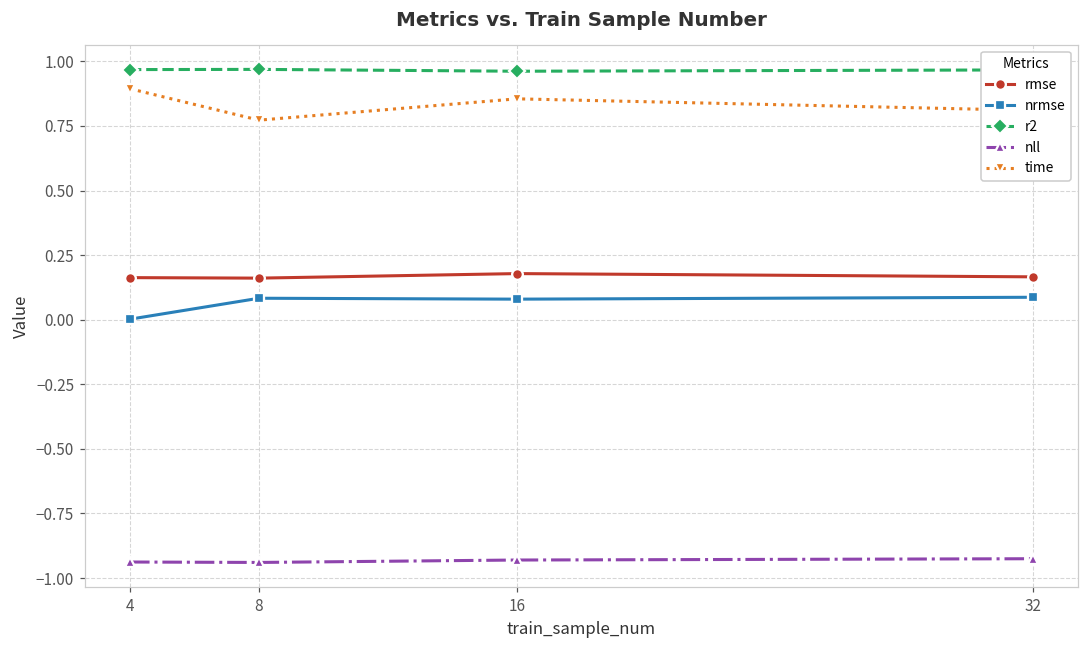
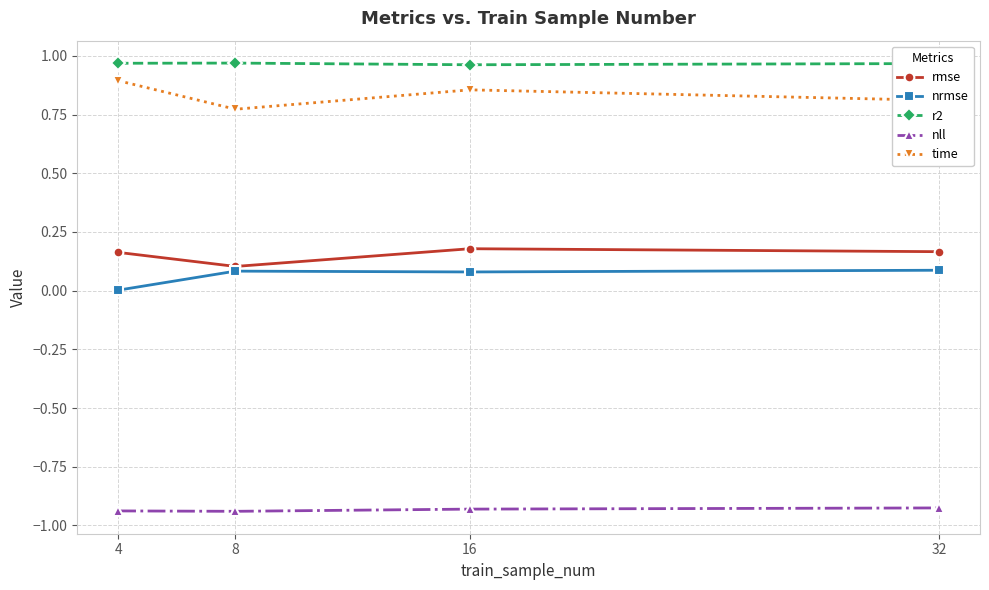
  {
    "rmse": {
      "4": 0.16,
-     "8": 0.16,
+     "8": 0.10,
      "16": 0.18,
      "32": 0.17
    },
    "nrmse": {
      "4": 0.00,
      "8": 0.08,
      "16": 0.08,
      "32": 0.09
    },
    "r2": {
      "4": 0.97,
      "8": 0.97,
      "16": 0.96
    },
    "nll": {
      "4": -0.94,
      "8": -0.94,
      "16": -0.93,
      "32": -0.93
    },
    "time": {
      "4": 0.89,
      "8": 0.77,
      "16": 0.86
    }
  }
